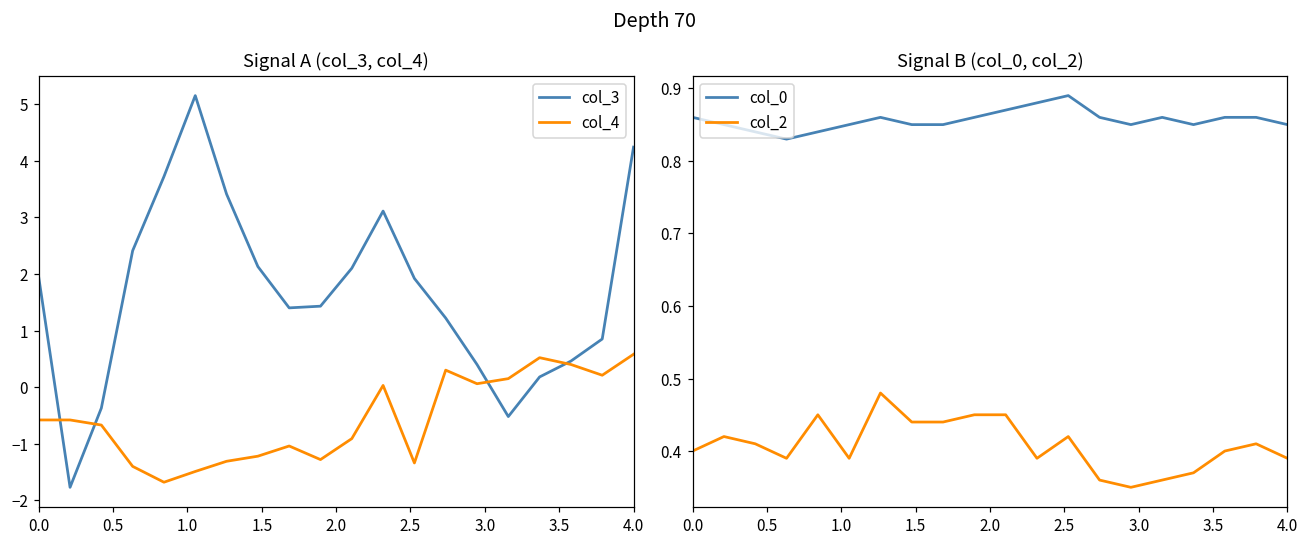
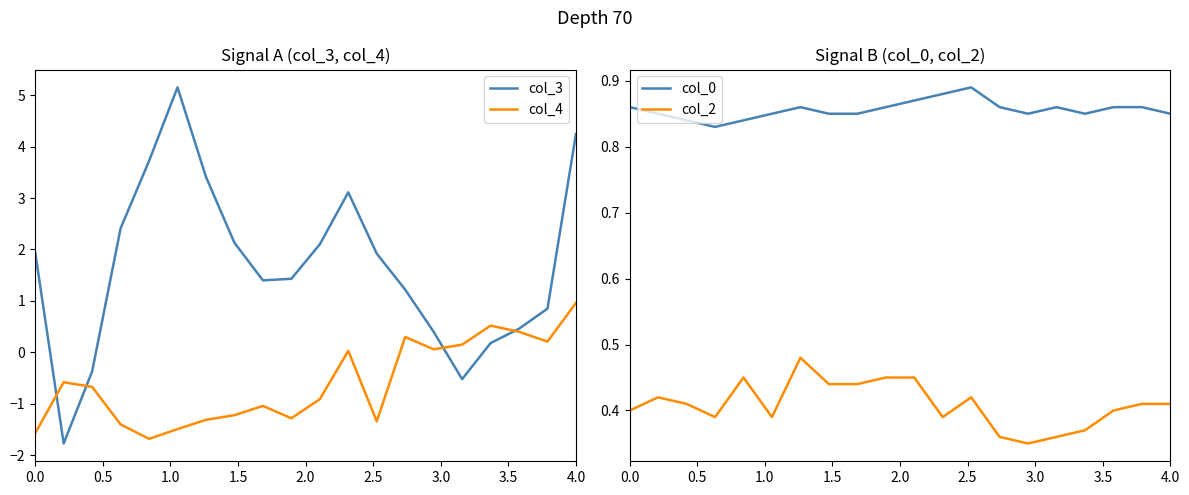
  {
    "Signal A (col_3, col_4)": {
      "col_3": {
        "0.0": 1.9,
        "4.0": 4.2
      },
      "col_4": {
-       "0.0": -0.6,
-       "4.0": 0.6
+       "0.0": -1.6,
+       "4.0": 1.0
      }
    },
    "Signal B (col_0, col_2)": {
      "col_0": {
        "0.0": 0.86,
        "4.0": 0.85
      },
      "col_2": {
        "0.0": 0.40,
-       "4.0": 0.39
+       "4.0": 0.41
      }
    }
  }
